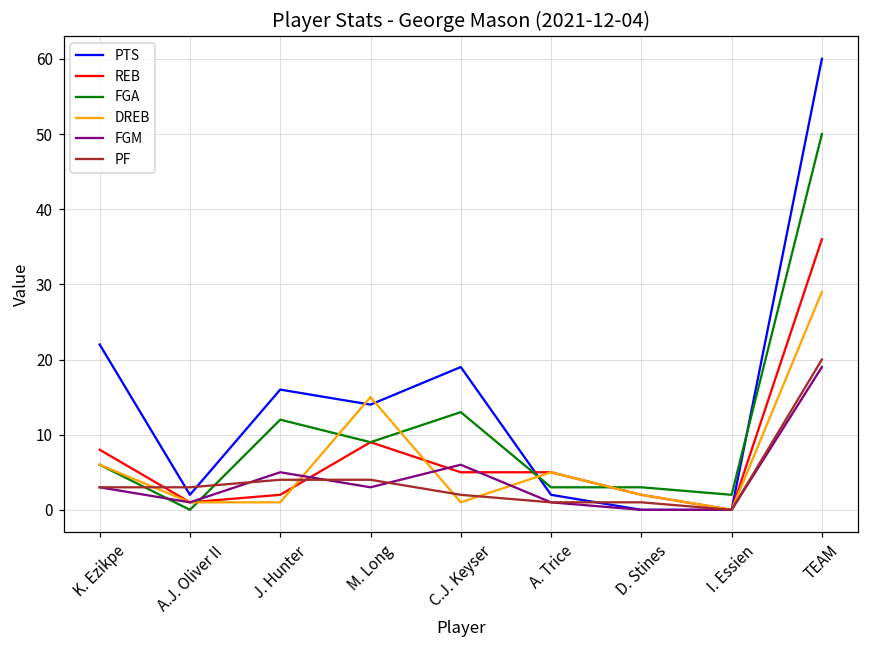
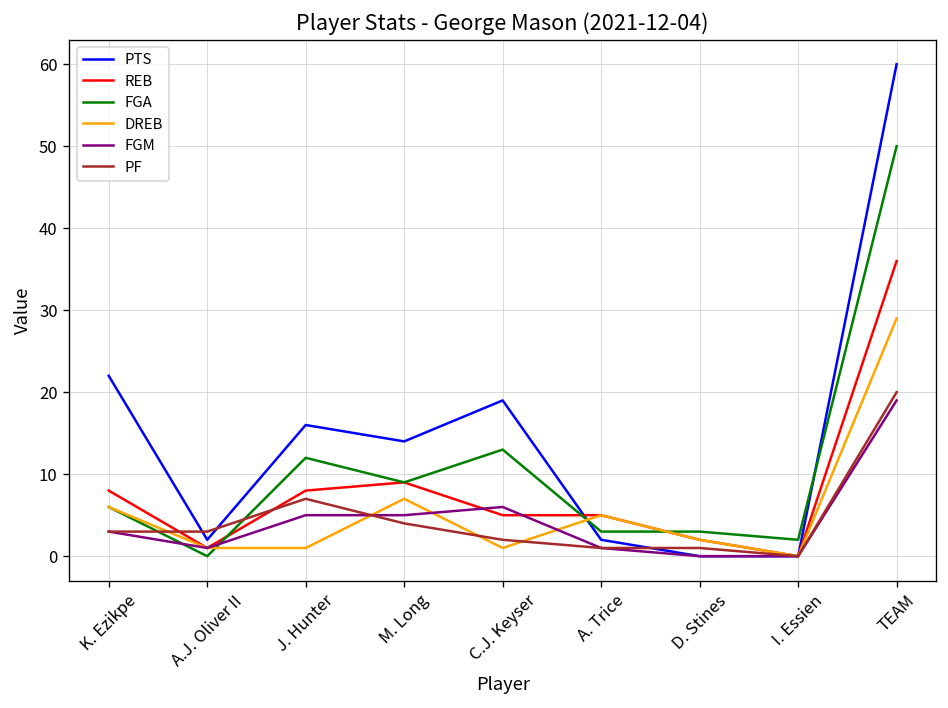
  {
    "PTS": {
      "K. Ezikpe": 22,
      "A.J. Oliver II": 2,
      "J. Hunter": 16,
      "M. Long": 14,
      "C.J. Keyser": 19,
      "A. Trice": 2,
      "TEAM": 60
    },
    "REB": {
      "K. Ezikpe": 8,
-     "J. Hunter": 2,
+     "J. Hunter": 8,
      "C.J. Keyser": 5,
      "TEAM": 36
    },
    "FGA": {
      "A.J. Oliver II": 0,
      "J. Hunter": 12,
      "C.J. Keyser": 13,
      "A. Trice": 3,
      "D. Stines": 3,
      "I. Essien": 2,
      "TEAM": 50
    },
    "DREB": {
      "J. Hunter": 1,
-     "M. Long": 15,
+     "M. Long": 7,
      "C.J. Keyser": 1,
      "TEAM": 29
    },
    "FGM": {
      "J. Hunter": 5,
-     "M. Long": 3,
+     "M. Long": 5,
      "C.J. Keyser": 6,
      "TEAM": 19
    },
    "PF": {
      "A.J. Oliver II": 3,
-     "J. Hunter": 4,
+     "J. Hunter": 7,
      "M. Long": 4,
      "C.J. Keyser": 2,
      "D. Stines": 1,
      "TEAM": 20
    }
  }
